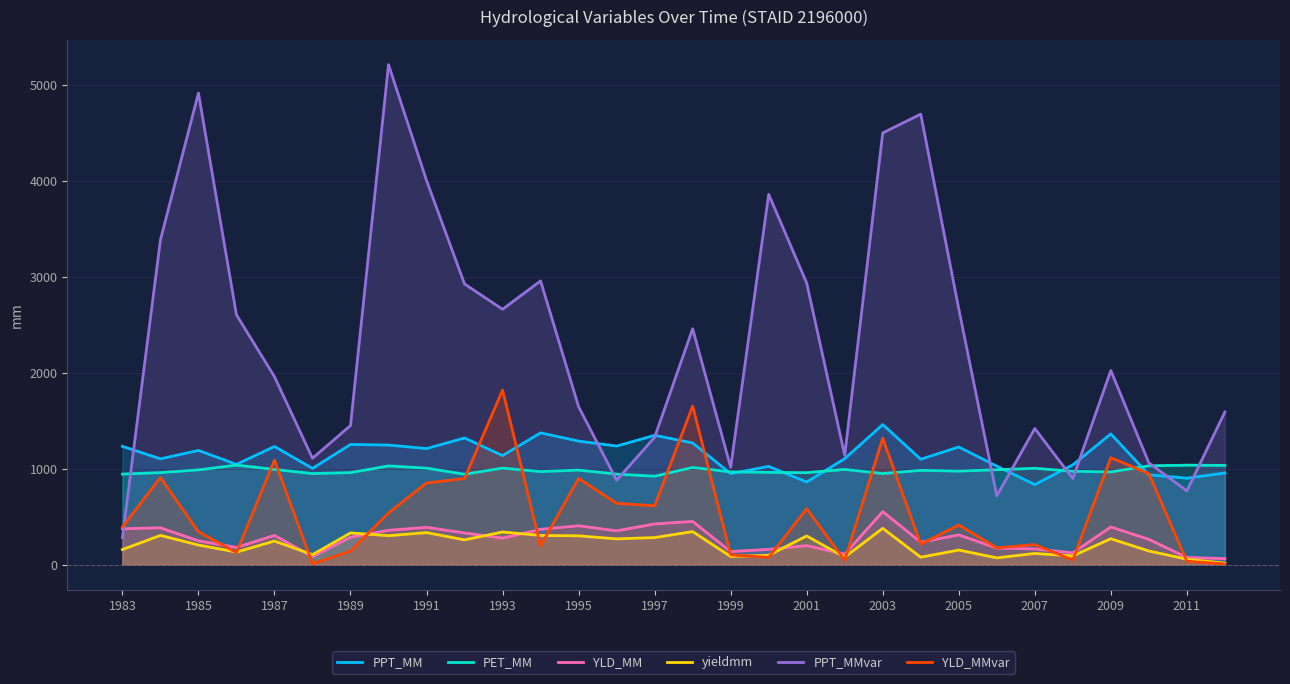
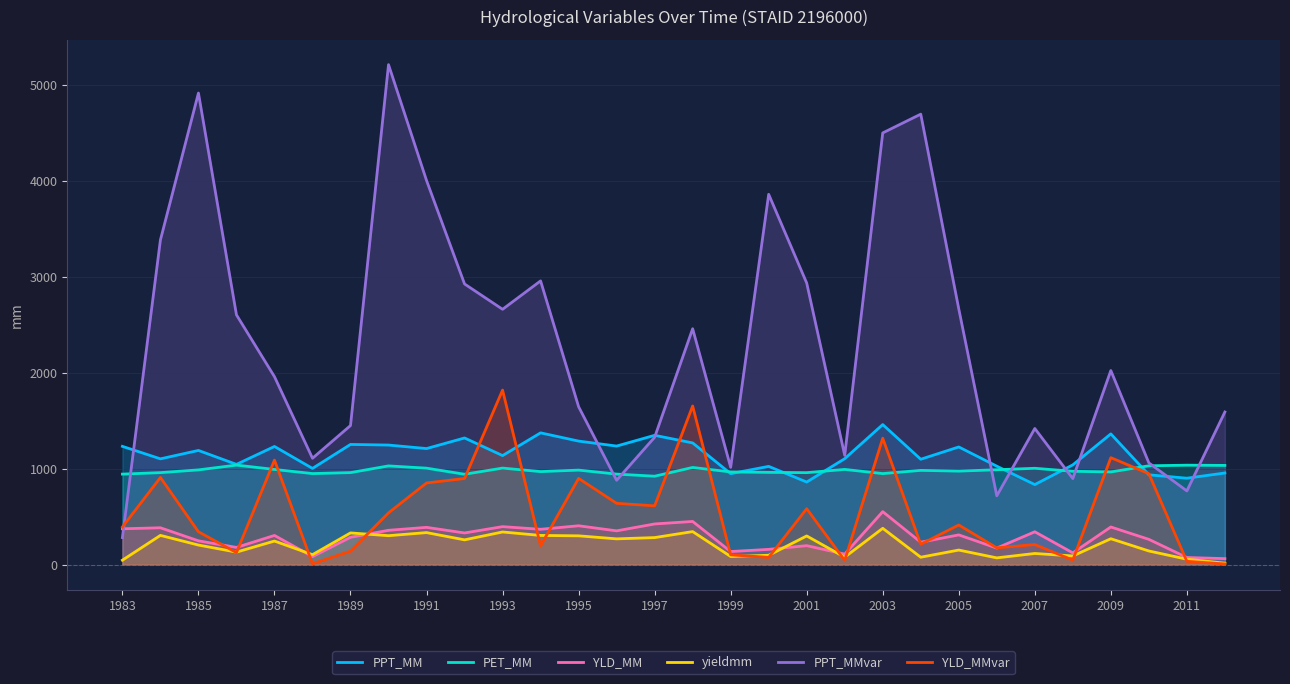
  {
    "PPT_MM": {
      "1983": 1200,
      "1985": 1200,
      "1987": 1200,
      "1989": 1300,
      "1991": 1200,
      "1993": 1100,
      "1995": 1300,
      "2001": 900,
      "2003": 1500,
      "2005": 1200,
      "2007": 800,
      "2009": 1400,
      "2011": 900
    },
    "PET_MM": {
      "1983": 900,
      "1985": 1000,
      "1987": 1000,
      "1989": 1000,
      "1991": 1000,
      "1993": 1000,
      "1995": 1000,
      "1997": 900,
      "2001": 1000,
      "2003": 900,
      "2005": 1000,
      "2007": 1000,
      "2009": 1000,
      "2011": 1000
    },
    "YLD_MM": {
      "1985": 200,
      "1987": 300,
      "1989": 300,
      "1991": 400,
-     "1993": 300,
+     "1993": 400,
      "1995": 400,
      "1997": 400,
      "1999": 100,
      "2001": 200,
      "2003": 600,
      "2005": 300,
-     "2007": 200,
+     "2007": 300,
      "2009": 400
    },
    "yieldmm": {
-     "1983": 200,
+     "1983": 0,
      "1985": 200,
      "1987": 200,
      "1989": 300,
      "1991": 300,
      "1993": 300,
      "1995": 300,
      "1997": 300,
      "2001": 300,
      "2003": 400,
      "2005": 200,
      "2007": 100,
      "2009": 300
    },
    "PPT_MMvar": {
      "1983": 300,
      "1985": 4900,
      "1987": 2000,
      "1989": 1400,
      "1991": 4000,
      "1993": 2700,
      "1995": 1600,
      "1999": 1000,
      "2001": 2900,
      "2003": 4500,
      "2005": 2700,
      "2007": 1400,
      "2009": 2000,
      "2011": 800
    },
    "YLD_MMvar": {
      "1985": 300,
      "1987": 1100,
      "1989": 100,
      "1991": 900,
      "1993": 1800,
      "1995": 900,
      "1997": 600,
      "2001": 600,
      "2003": 1300,
      "2005": 400,
      "2007": 200,
      "2009": 1100
    }
  }
